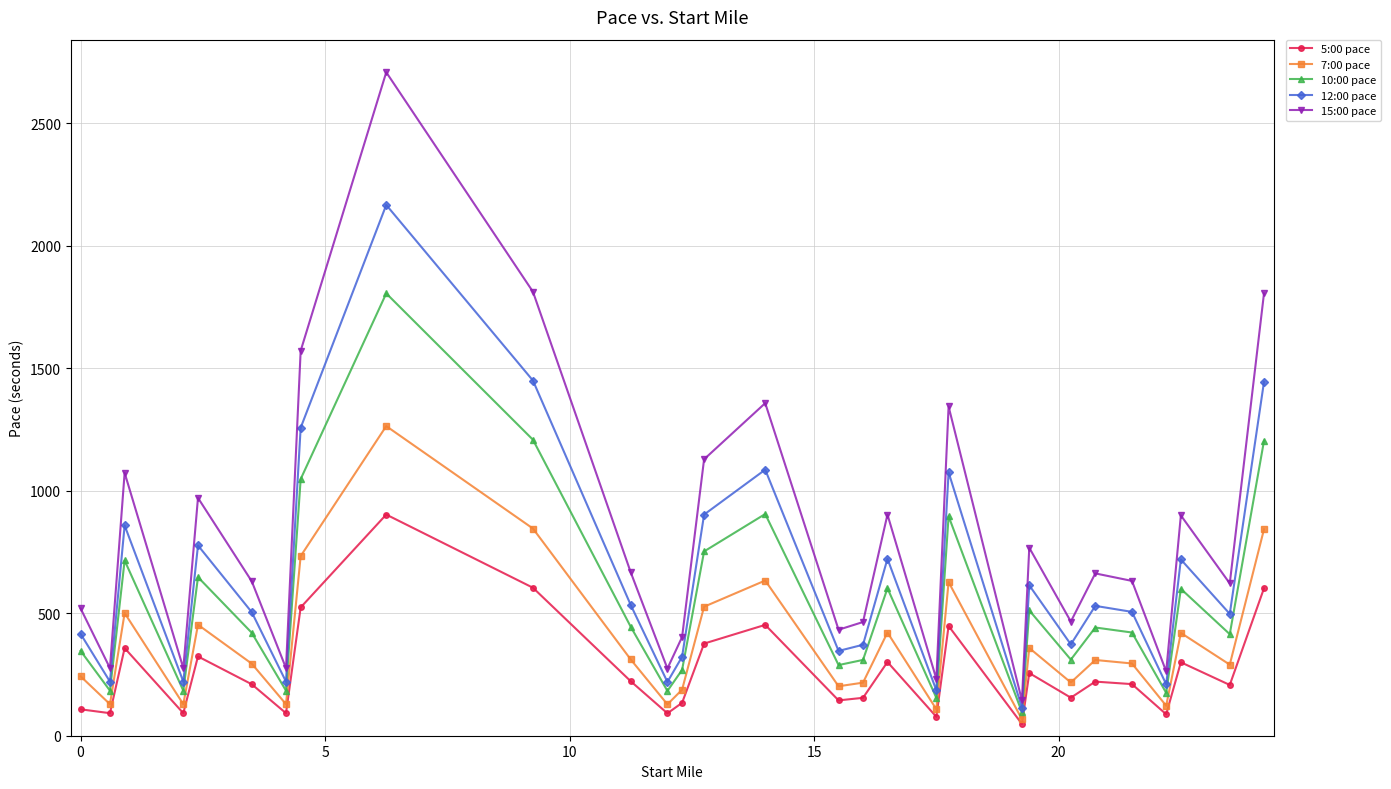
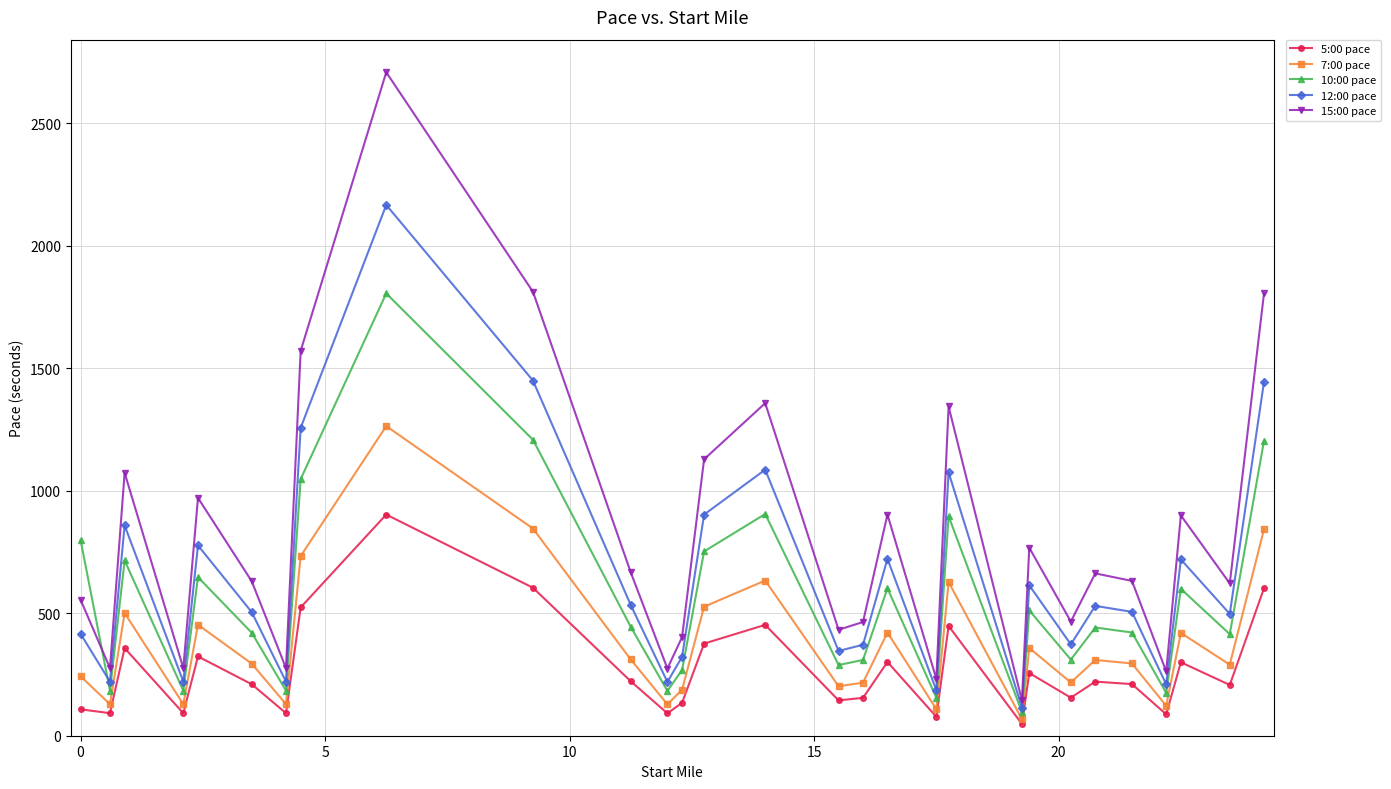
  {
    "5:00 pace": {
      "0": 110
    },
    "7:00 pace": {
      "0": 240
    },
    "10:00 pace": {
-     "0": 350
+     "0": 800
    },
    "12:00 pace": {
      "0": 420
    },
    "15:00 pace": {
-     "0": 520
+     "0": 550
    }
  }
